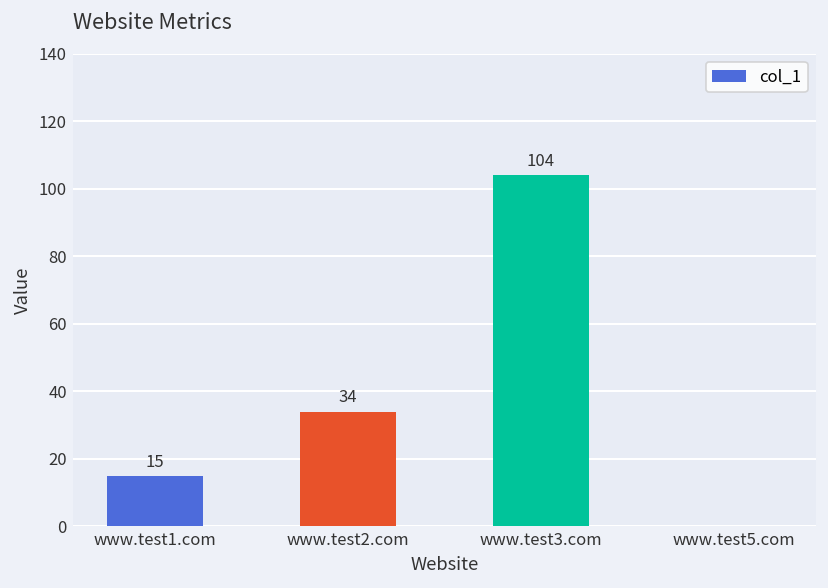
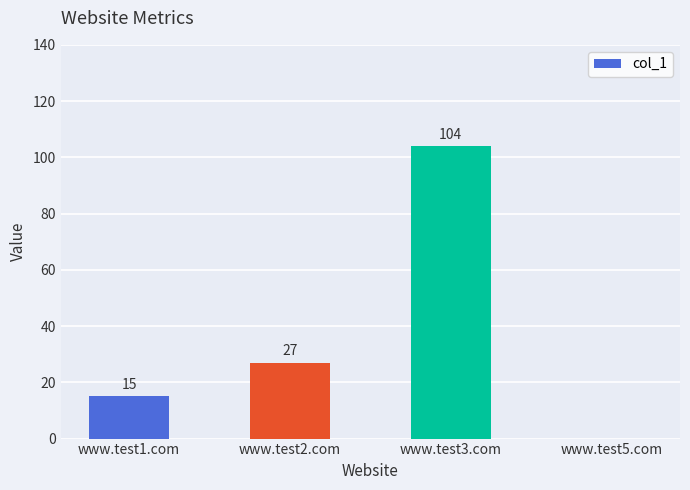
  {
    "www.test1.com": 15,
-   "www.test2.com": 34,
+   "www.test2.com": 27,
    "www.test3.com": 104
  }
